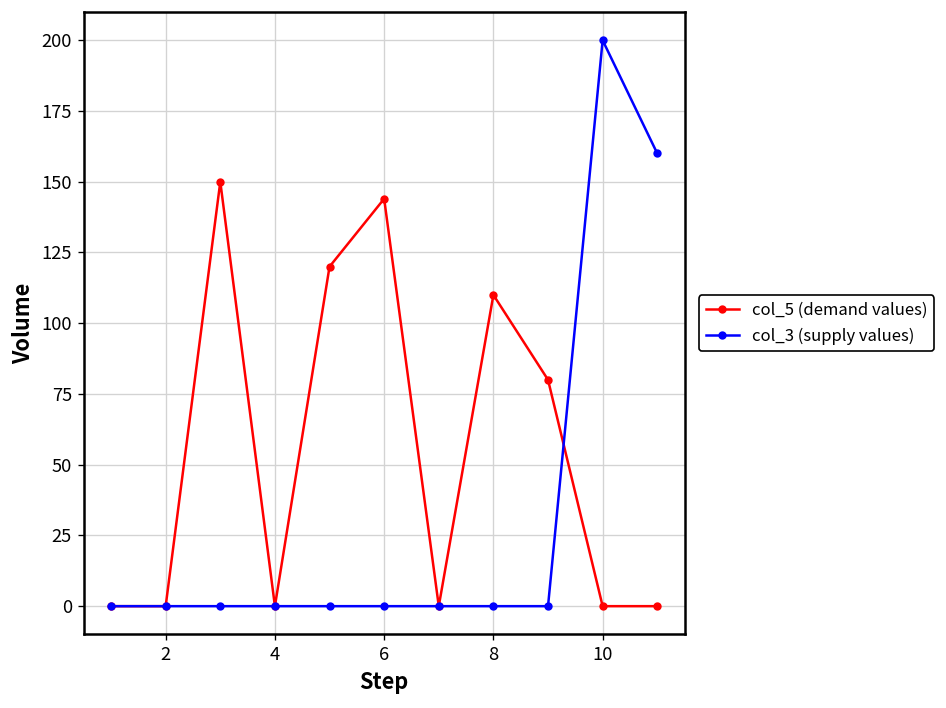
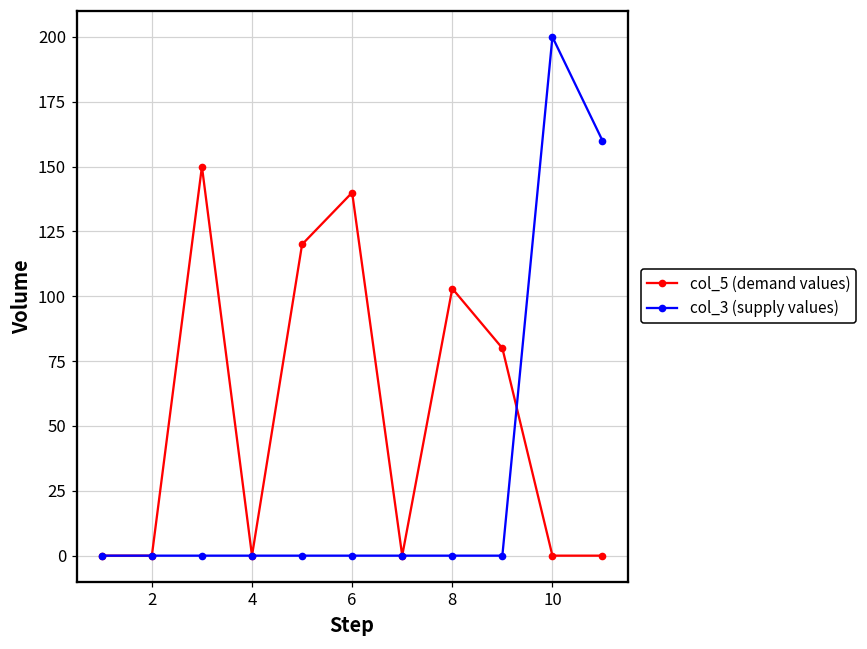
  {
    "col_5 (demand values)": {
-     "6": 144,
-     "8": 110,
+     "6": 140,
+     "8": 103,
      "10": 0
    },
    "col_3 (supply values)": {
      "6": 0,
      "8": 0,
      "10": 200
    }
  }
